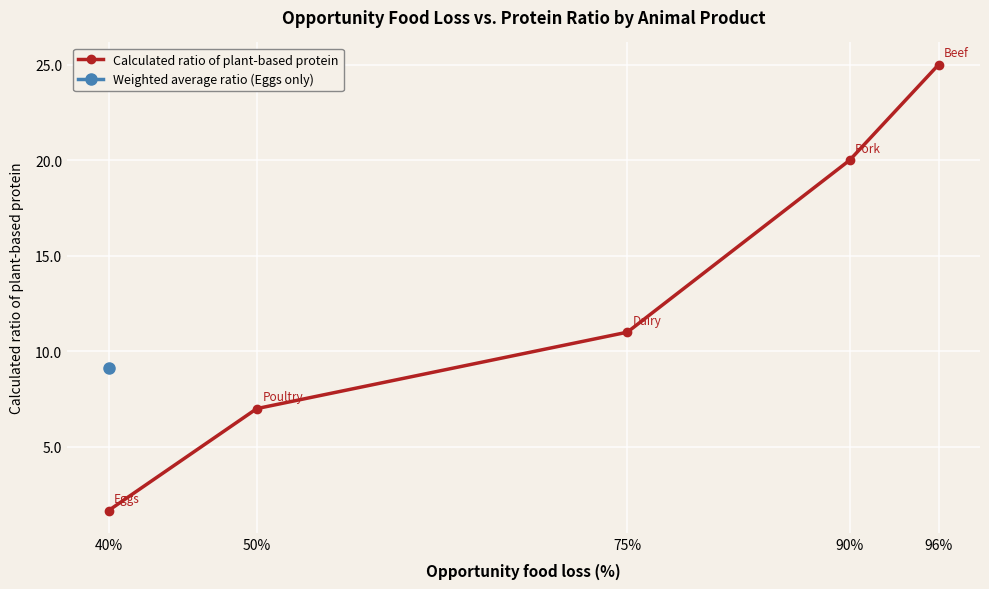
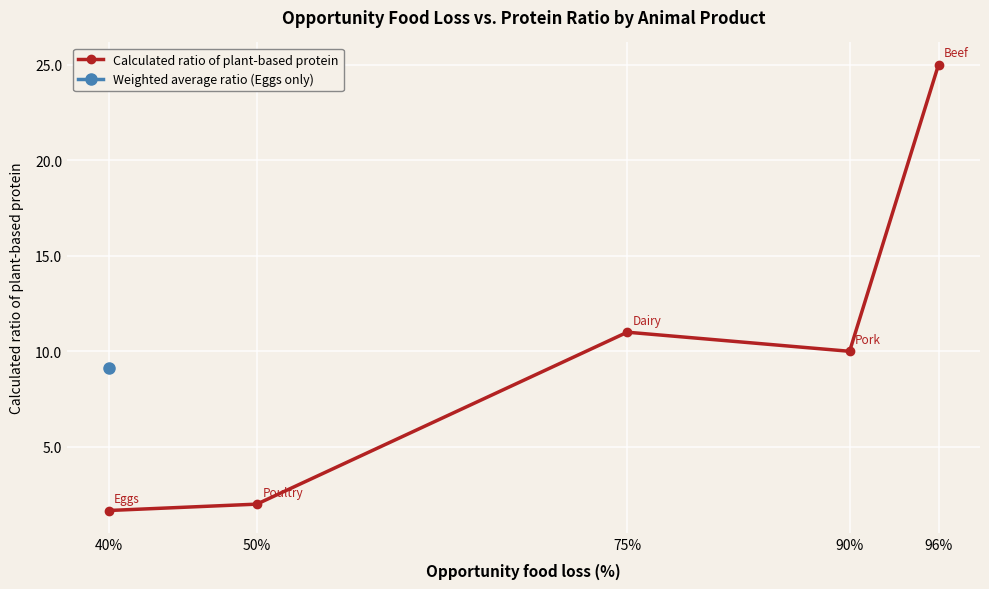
  {
    "Calculated ratio of plant-based protein": {
      "40%": 1.7,
-     "50%": 7,
+     "50%": 2,
      "75%": 11,
-     "90%": 20,
+     "90%": 10,
      "96%": 25
    },
    "Weighted average ratio (Eggs only)": {
      "40%": 9
    }
  }
